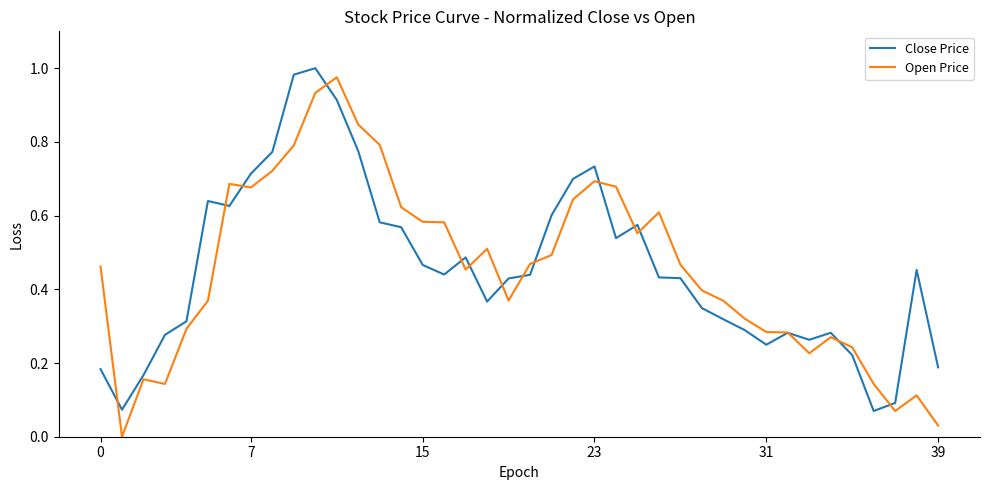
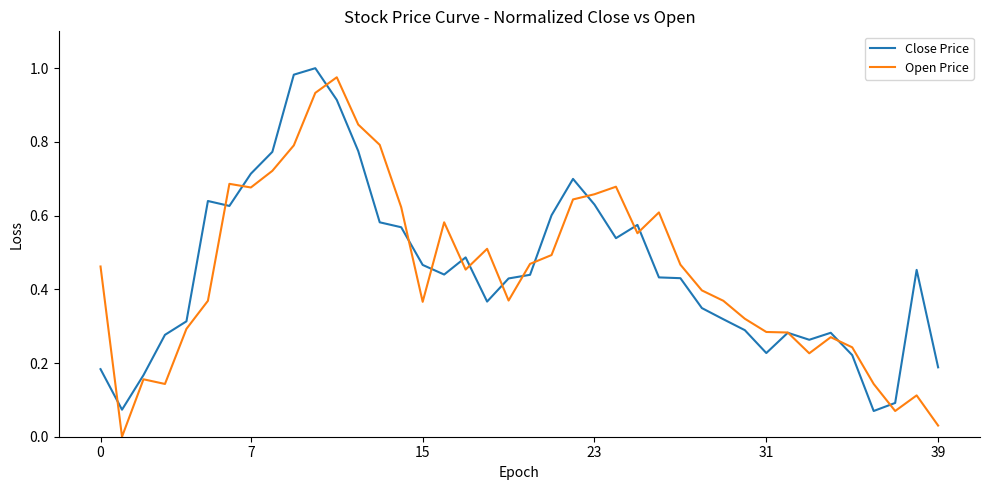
  {
    "Close Price": {
      "0": 0.18,
      "7": 0.71,
      "15": 0.47,
-     "23": 0.73,
-     "31": 0.25,
+     "23": 0.63,
+     "31": 0.23,
      "39": 0.19
    },
    "Open Price": {
      "0": 0.46,
      "7": 0.68,
-     "15": 0.58,
-     "23": 0.69,
+     "15": 0.37,
+     "23": 0.66,
      "31": 0.28,
      "39": 0.03
    }
  }
